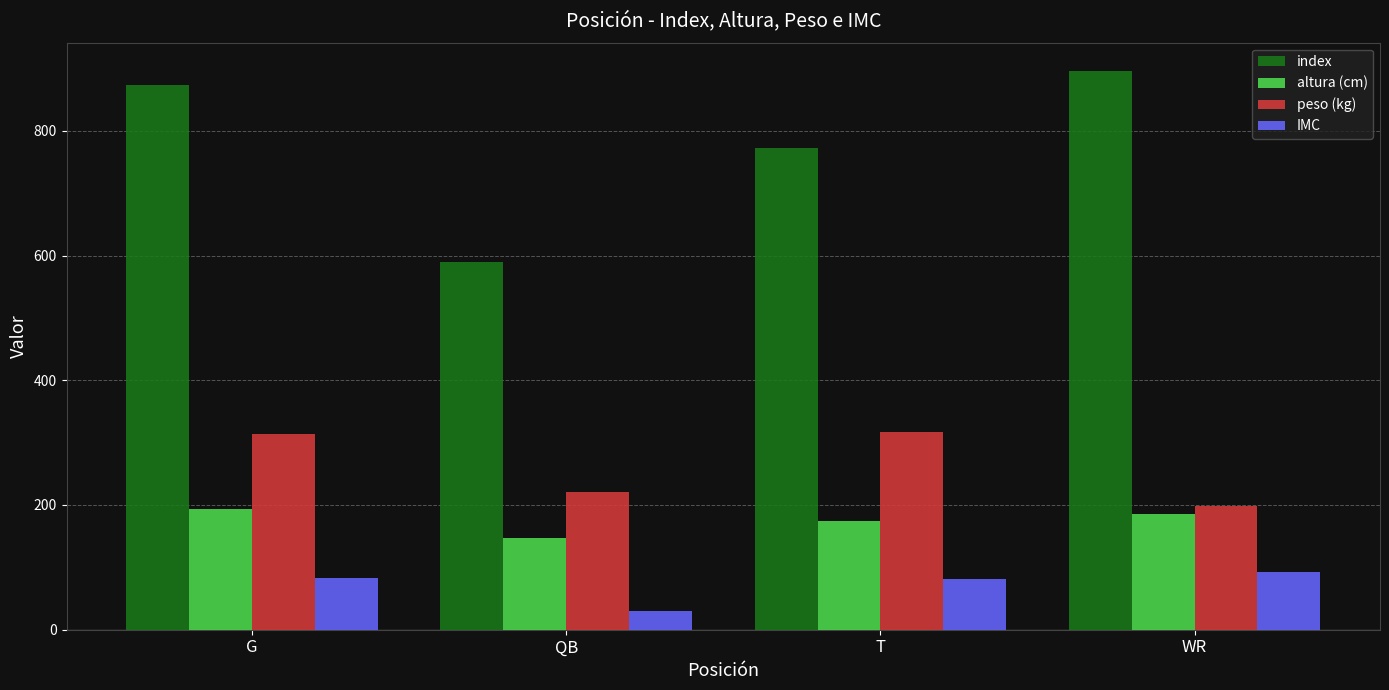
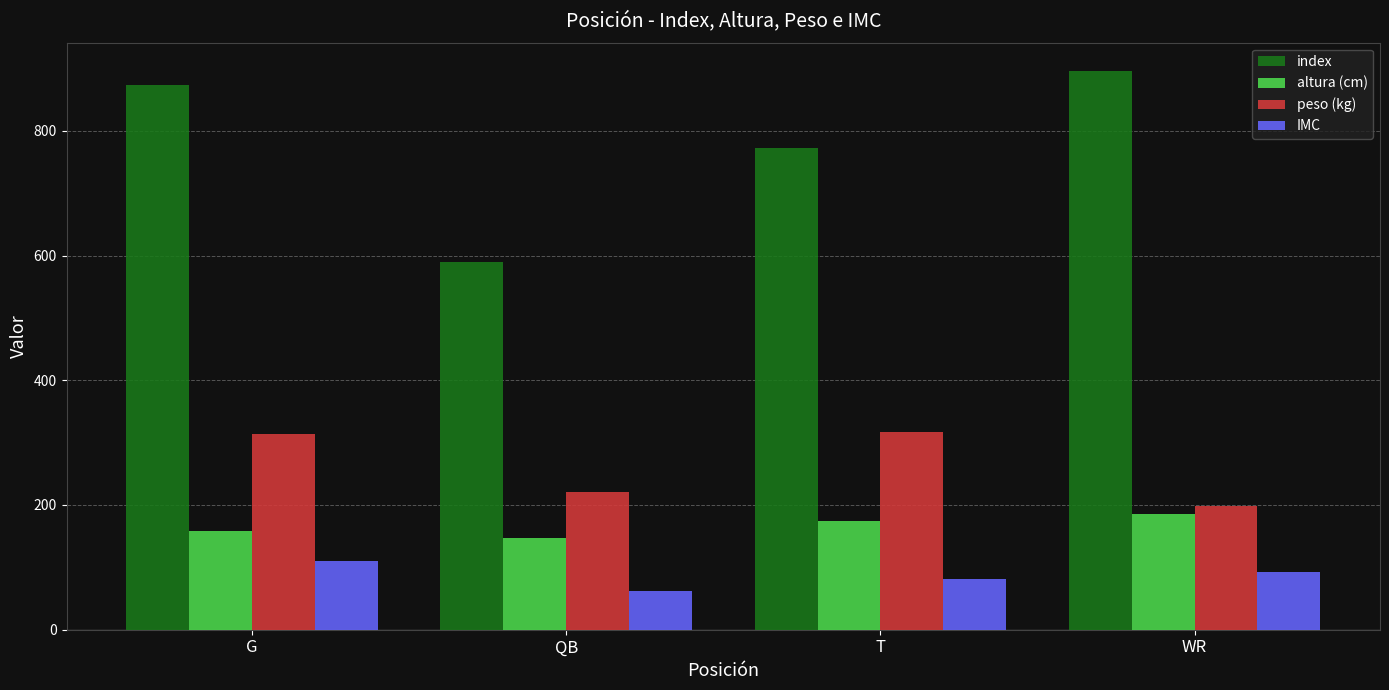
  {
    "index": {
      "G": 870,
      "QB": 590,
      "T": 770,
      "WR": 900
    },
    "altura (cm)": {
-     "G": 190,
+     "G": 160,
      "QB": 150,
      "T": 180,
      "WR": 180
    },
    "peso (kg)": {
      "G": 310,
      "QB": 220,
      "T": 320,
      "WR": 200
    },
    "IMC": {
-     "G": 80,
-     "QB": 30,
+     "G": 110,
+     "QB": 60,
      "T": 80,
      "WR": 90
    }
  }
